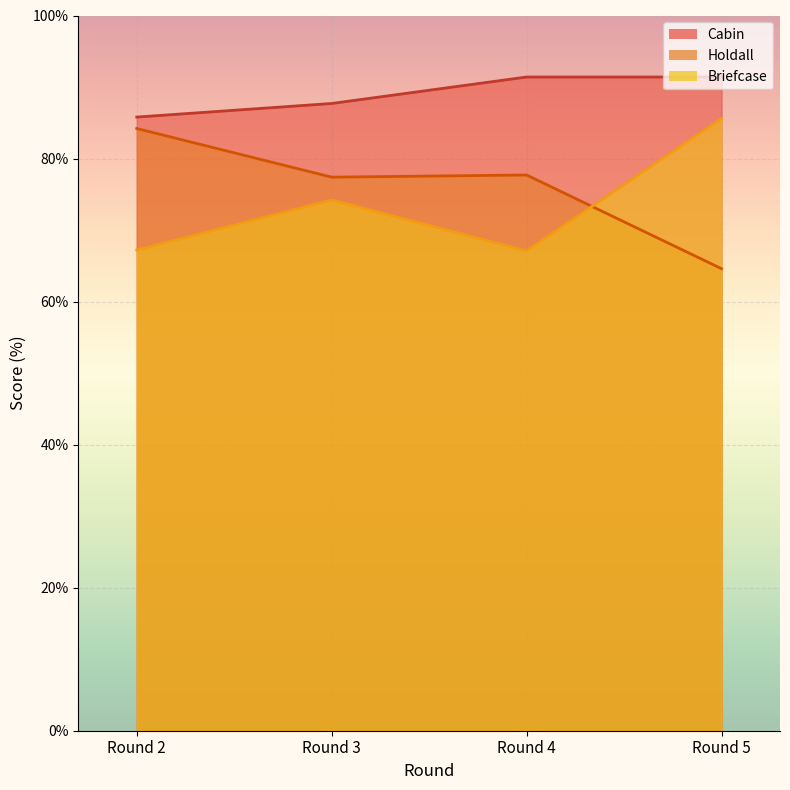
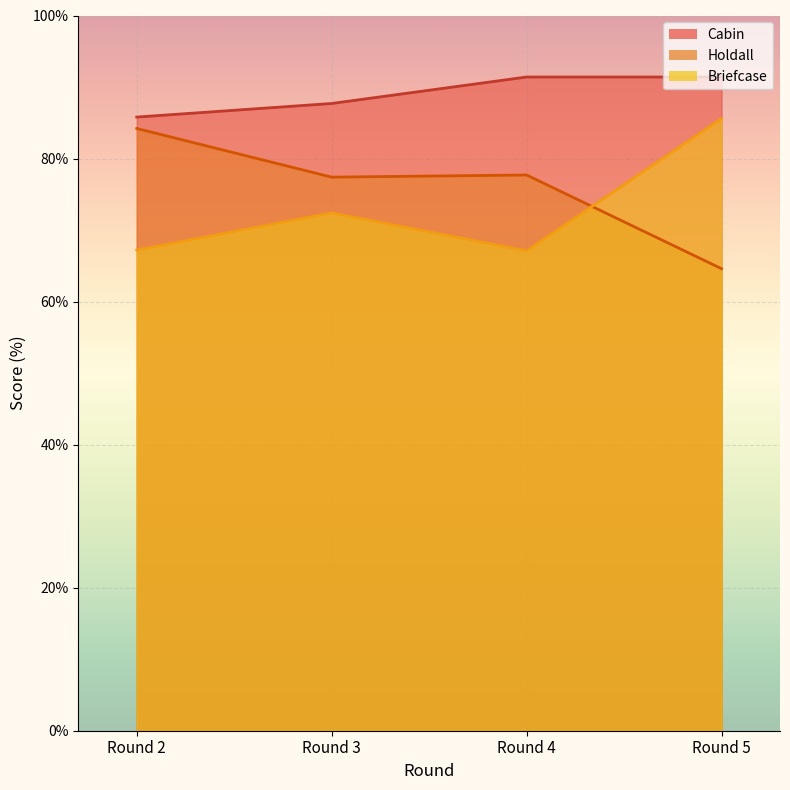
  {
    "Briefcase": {
      "Round 2": "67%",
-     "Round 3": "74%",
+     "Round 3": "72%",
      "Round 4": "67%",
      "Round 5": "86%"
    }
  }
